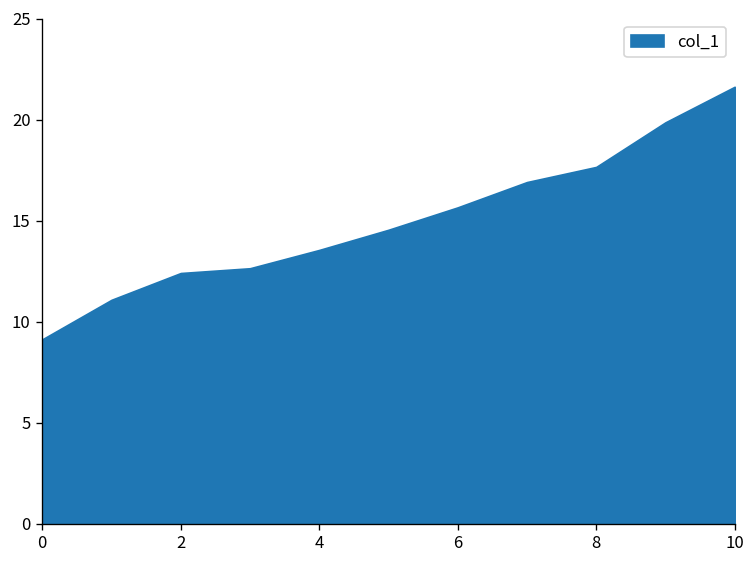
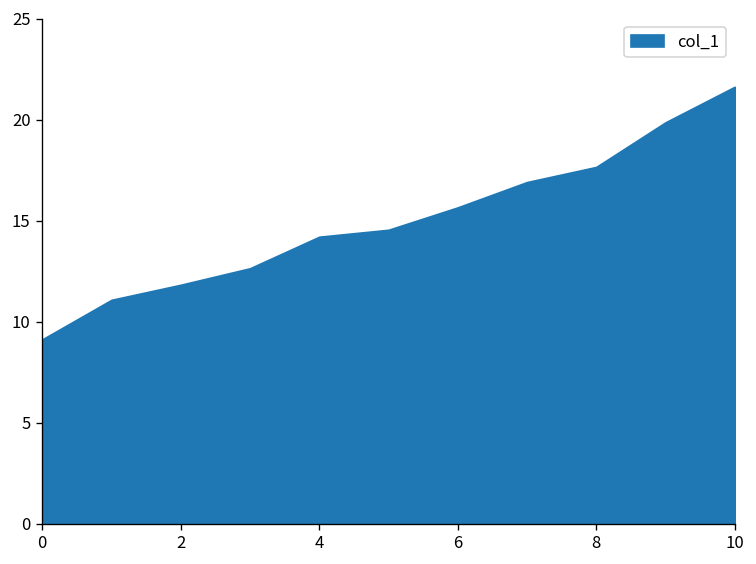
  {
    "0": 9.1,
-   "2": 12.4,
-   "4": 13.5,
+   "2": 11.8,
+   "4": 14.2,
    "6": 15.7,
    "8": 17.7,
    "10": 21.6
  }
